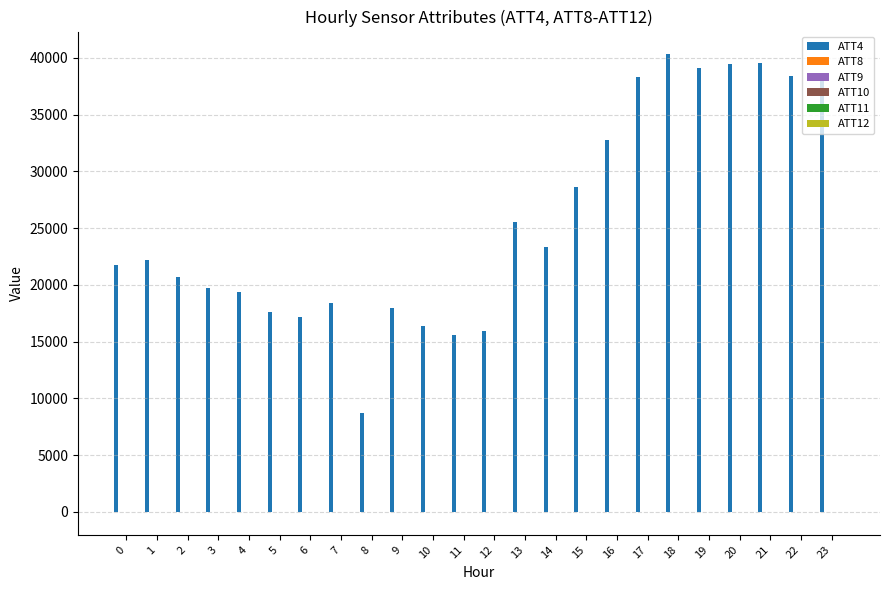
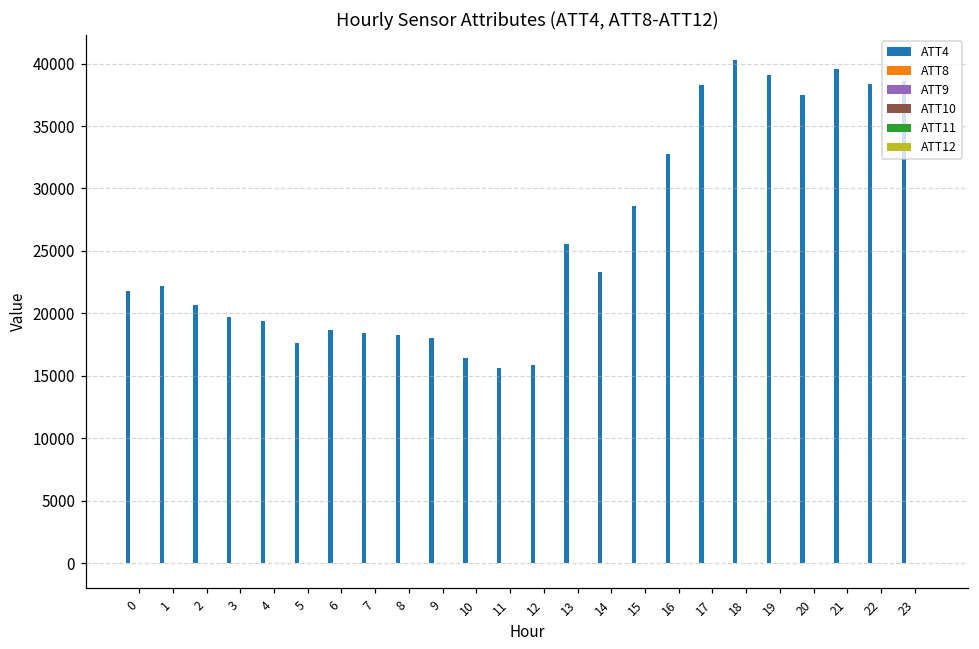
  {
    "ATT4": {
      "0": 21800,
      "1": 22200,
      "2": 20700,
      "3": 19700,
      "4": 19400,
      "5": 17600,
-     "6": 17200,
+     "6": 18700,
      "7": 18400,
-     "8": 8700,
+     "8": 18300,
      "9": 18000,
      "10": 16400,
      "11": 15600,
      "12": 15900,
      "13": 25600,
      "14": 23300,
      "15": 28600,
      "16": 32800,
      "17": 38300,
      "18": 40300,
      "19": 39100,
-     "20": 39400,
+     "20": 37500,
      "21": 39600,
      "22": 38400
    }
  }
